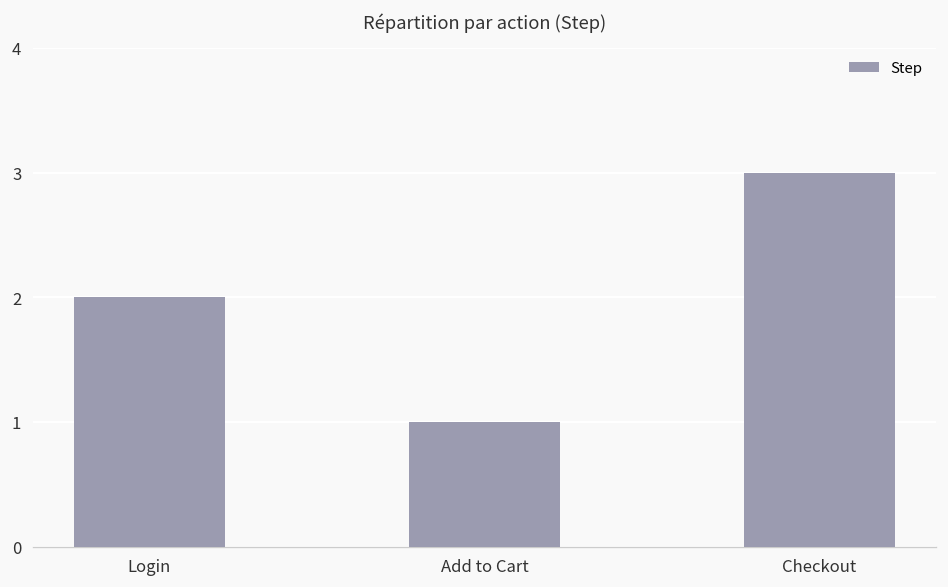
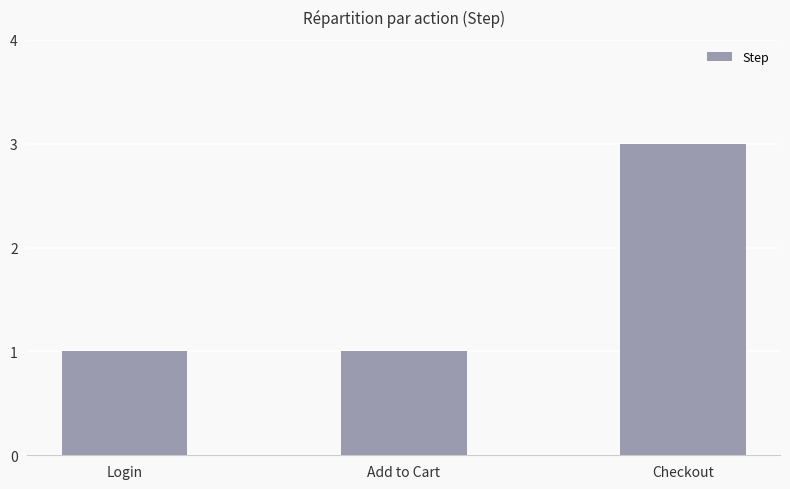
  {
-   "Login": 2,
+   "Login": 1,
    "Add to Cart": 1,
    "Checkout": 3
  }
